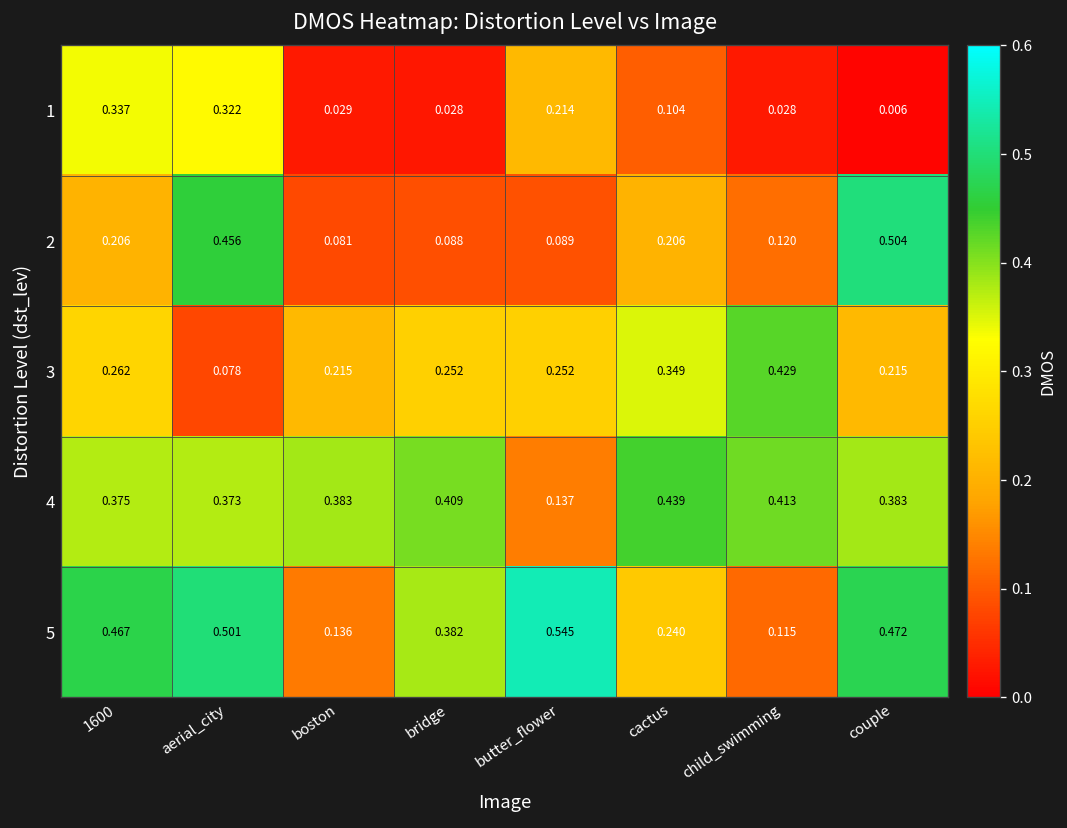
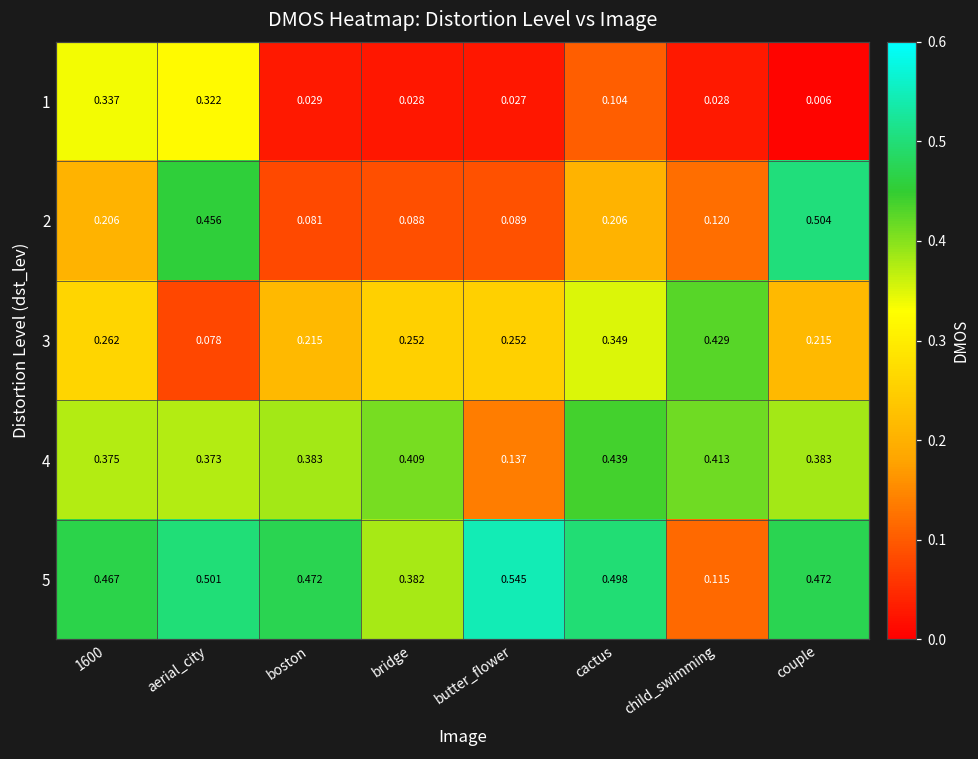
  {
    "1": {
      "1600": 0.337,
      "aerial_city": 0.322,
      "boston": 0.029,
      "bridge": 0.028,
-     "butter_flower": 0.214,
+     "butter_flower": 0.027,
      "cactus": 0.104,
      "child_swimming": 0.028,
      "couple": 0.006
    },
    "2": {
      "1600": 0.206,
      "aerial_city": 0.456,
      "boston": 0.081,
      "bridge": 0.088,
      "butter_flower": 0.089,
      "cactus": 0.206,
      "child_swimming": 0.120,
      "couple": 0.504
    },
    "3": {
      "1600": 0.262,
      "aerial_city": 0.078,
      "boston": 0.215,
      "bridge": 0.252,
      "butter_flower": 0.252,
      "cactus": 0.349,
      "child_swimming": 0.429,
      "couple": 0.215
    },
    "4": {
      "1600": 0.375,
      "aerial_city": 0.373,
      "boston": 0.383,
      "bridge": 0.409,
      "butter_flower": 0.137,
      "cactus": 0.439,
      "child_swimming": 0.413,
      "couple": 0.383
    },
    "5": {
      "1600": 0.467,
      "aerial_city": 0.501,
-     "boston": 0.136,
+     "boston": 0.472,
      "bridge": 0.382,
      "butter_flower": 0.545,
-     "cactus": 0.240,
+     "cactus": 0.498,
      "child_swimming": 0.115,
      "couple": 0.472
    }
  }
